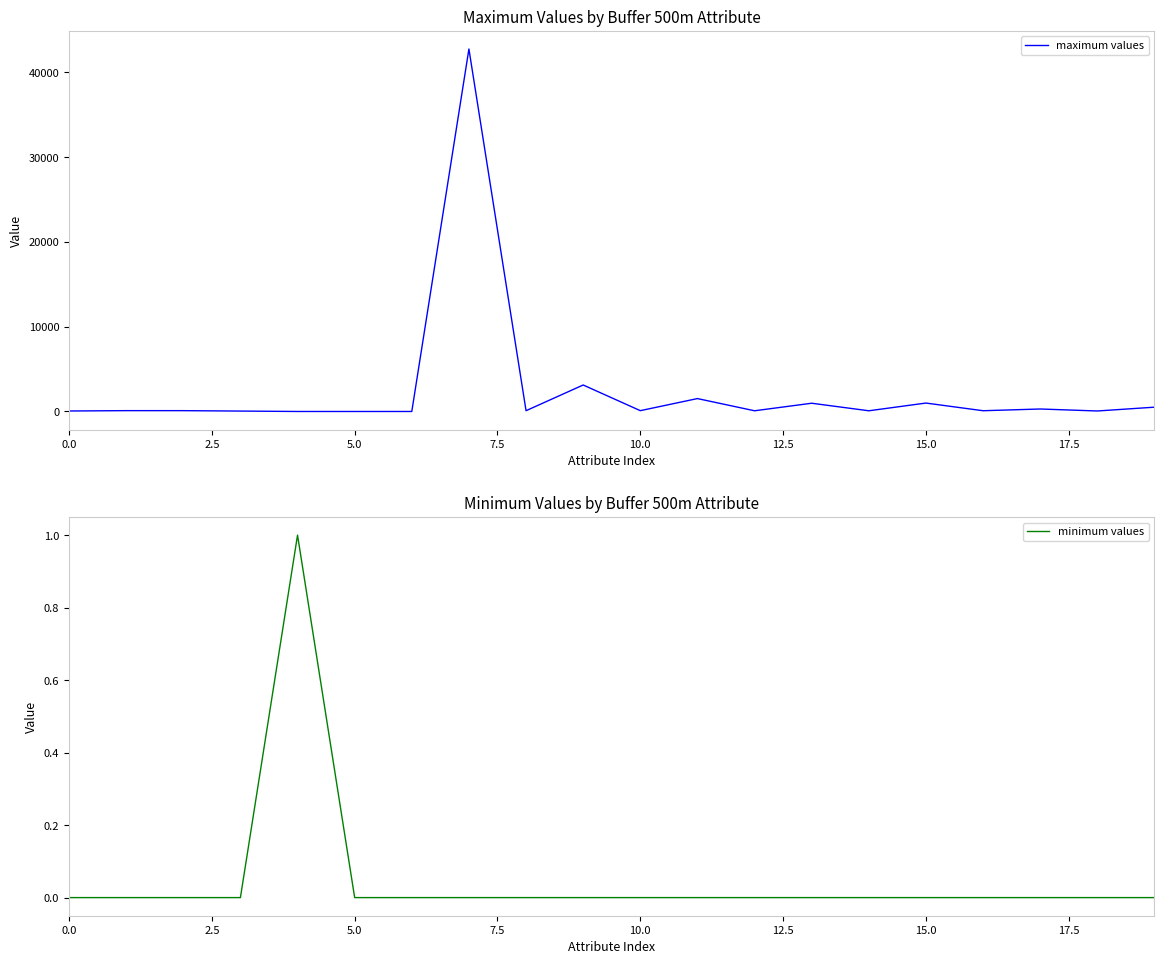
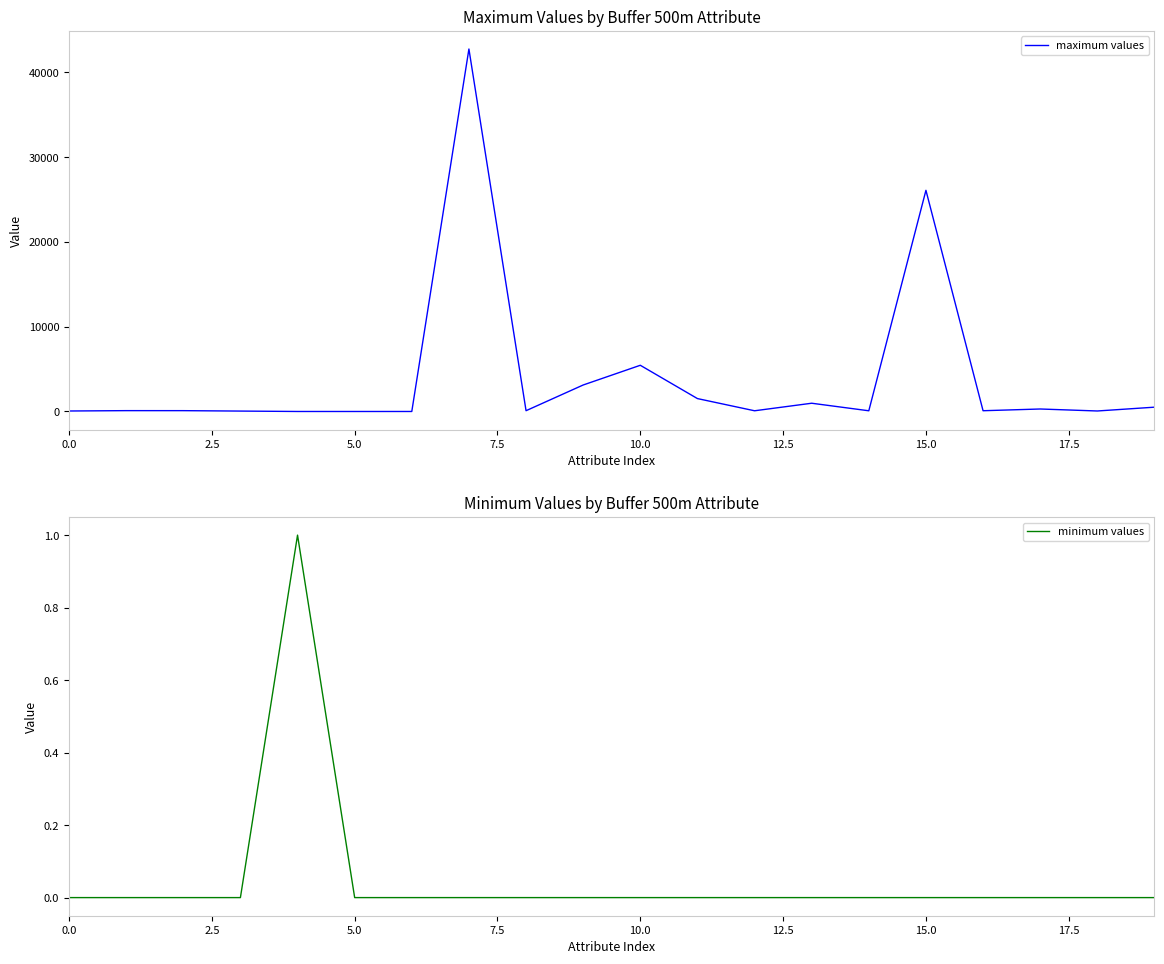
  {
    "Maximum Values by Buffer 500m Attribute": {
      "0.0": 0,
      "5.0": 0,
-     "10.0": 0,
-     "15.0": 1000
+     "10.0": 5000,
+     "15.0": 26000
    },
    "Minimum Values by Buffer 500m Attribute": {
      "0.0": 0.00,
      "5.0": 0.00,
      "10.0": 0.00,
      "15.0": 0.00
    }
  }
